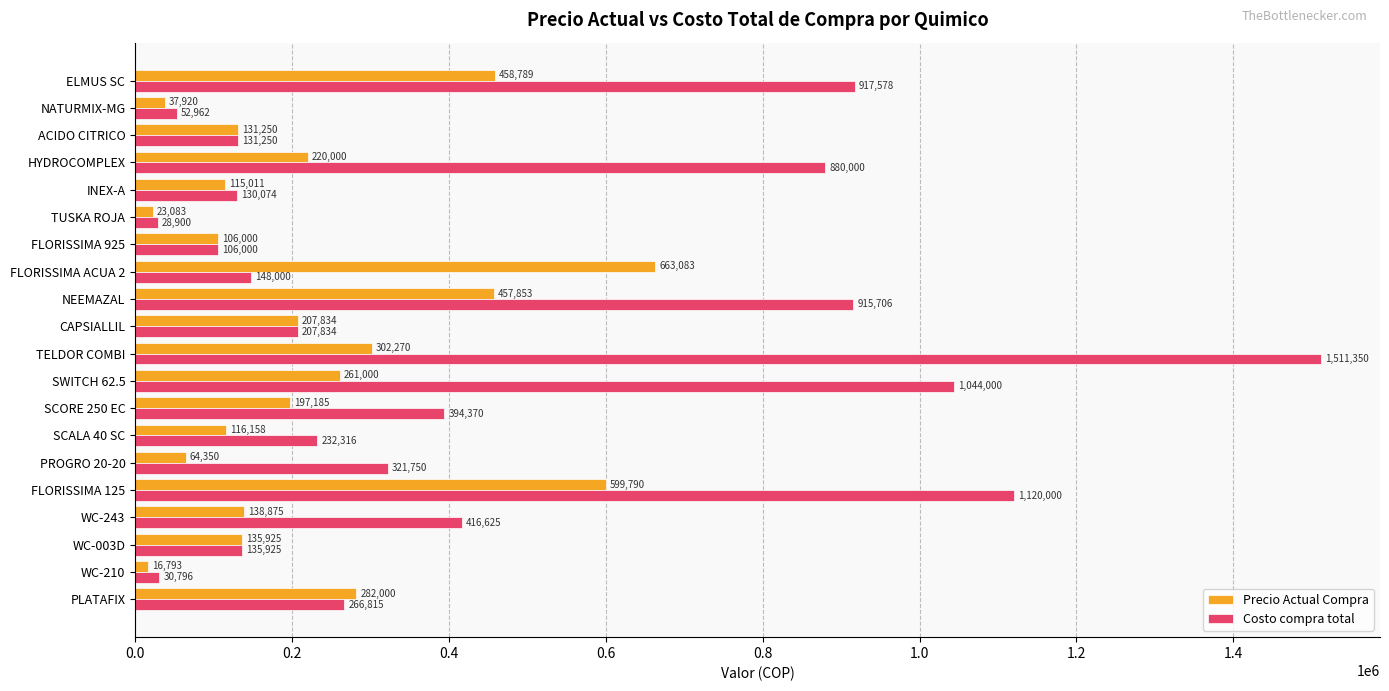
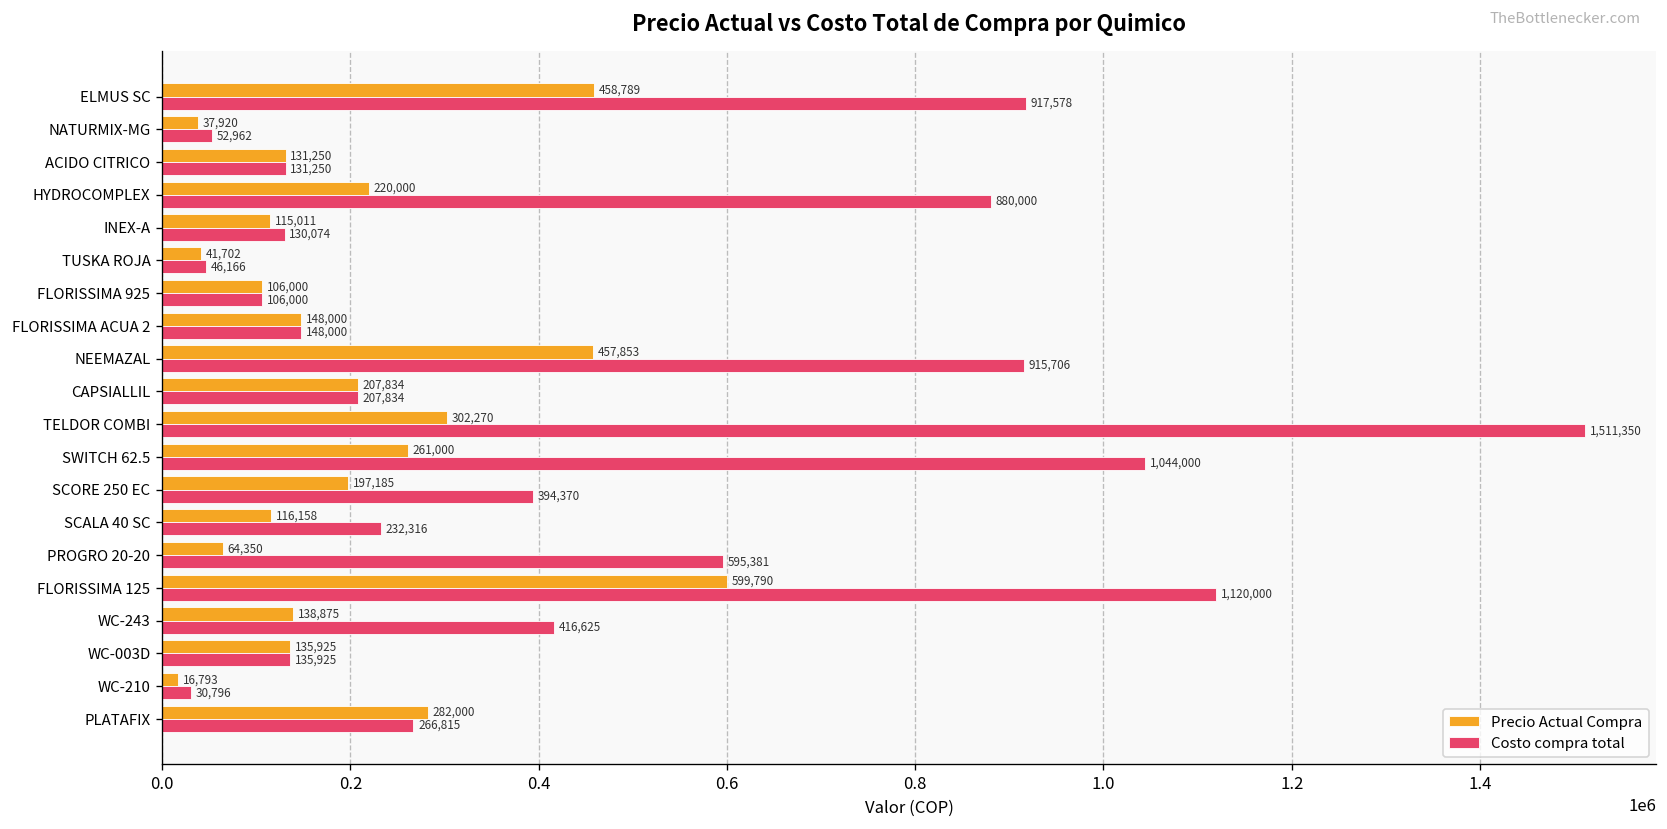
  {
    "Precio Actual Compra": {
      "ELMUS SC": "458,789",
      "NATURMIX-MG": "37,920",
      "ACIDO CITRICO": "131,250",
      "HYDROCOMPLEX": "220,000",
      "INEX-A": "115,011",
-     "TUSKA ROJA": "23,083",
+     "TUSKA ROJA": "41,702",
      "FLORISSIMA 925": "106,000",
-     "FLORISSIMA ACUA 2": "663,083",
+     "FLORISSIMA ACUA 2": "148,000",
      "NEEMAZAL": "457,853",
      "CAPSIALLIL": "207,834",
      "TELDOR COMBI": "302,270",
      "SWITCH 62.5": "261,000",
      "SCORE 250 EC": "197,185",
      "SCALA 40 SC": "116,158",
      "PROGRO 20-20": "64,350",
      "FLORISSIMA 125": "599,790",
      "WC-243": "138,875",
      "WC-003D": "135,925",
      "WC-210": "16,793",
      "PLATAFIX": "282,000"
    },
    "Costo compra total": {
      "ELMUS SC": "917,578",
      "NATURMIX-MG": "52,962",
      "ACIDO CITRICO": "131,250",
      "HYDROCOMPLEX": "880,000",
      "INEX-A": "130,074",
-     "TUSKA ROJA": "28,900",
+     "TUSKA ROJA": "46,166",
      "FLORISSIMA 925": "106,000",
      "FLORISSIMA ACUA 2": "148,000",
      "NEEMAZAL": "915,706",
      "CAPSIALLIL": "207,834",
      "TELDOR COMBI": "1,511,350",
      "SWITCH 62.5": "1,044,000",
      "SCORE 250 EC": "394,370",
      "SCALA 40 SC": "232,316",
-     "PROGRO 20-20": "321,750",
+     "PROGRO 20-20": "595,381",
      "FLORISSIMA 125": "1,120,000",
      "WC-243": "416,625",
      "WC-003D": "135,925",
      "WC-210": "30,796",
      "PLATAFIX": "266,815"
    }
  }
